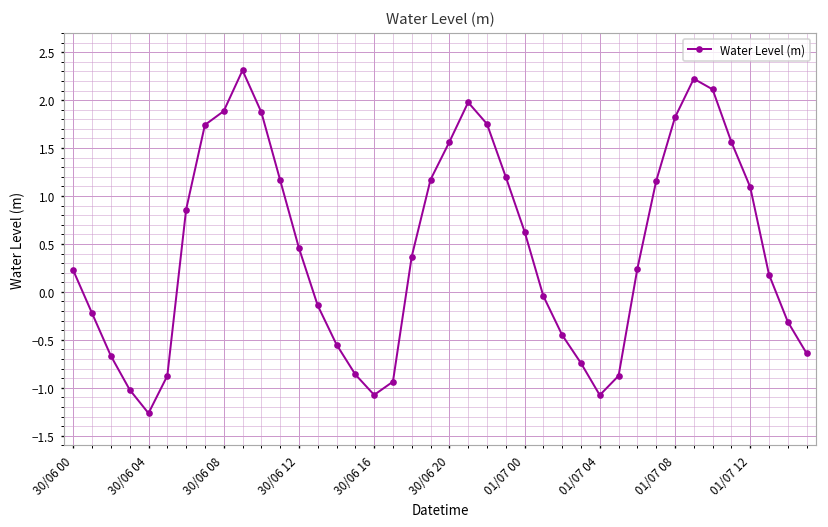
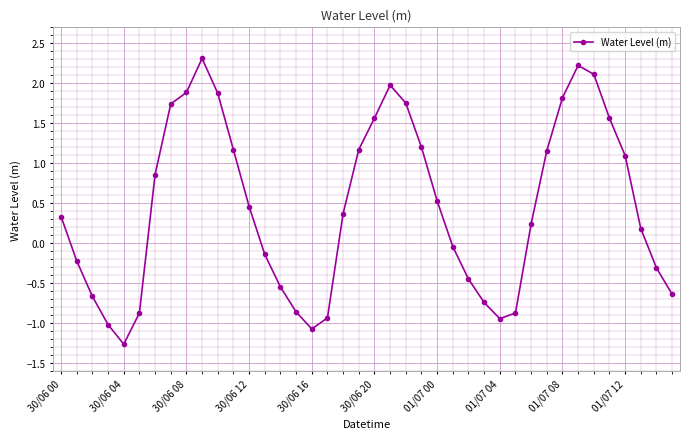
  {
-   "30/06 00": 0.2,
+   "30/06 00": 0.3,
    "30/06 04": -1.3,
    "30/06 08": 1.9,
    "30/06 12": 0.5,
    "30/06 16": -1.1,
    "30/06 20": 1.6,
-   "01/07 00": 0.6,
-   "01/07 04": -1.1,
+   "01/07 00": 0.5,
+   "01/07 04": -0.9,
    "01/07 08": 1.8,
    "01/07 12": 1.1
  }
